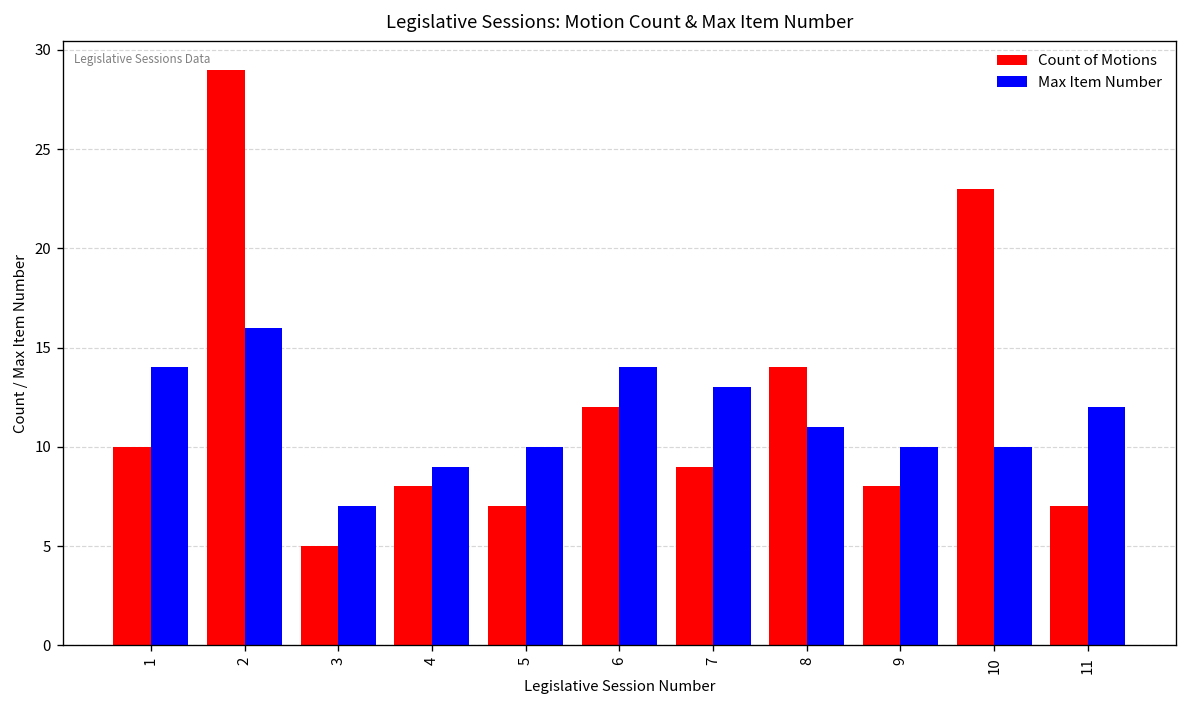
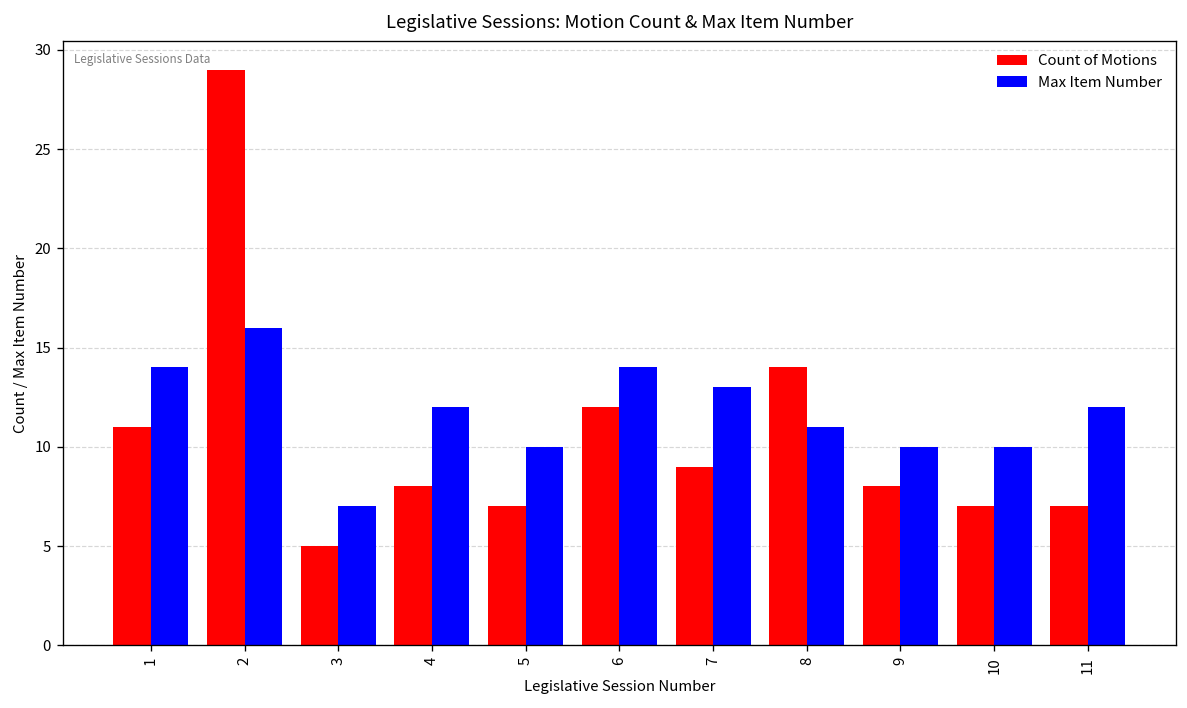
  {
    "Count of Motions": {
-     "1": 10,
+     "1": 11,
      "2": 29,
      "3": 5,
      "4": 8,
      "5": 7,
      "6": 12,
      "7": 9,
      "8": 14,
      "9": 8,
-     "10": 23,
+     "10": 7,
      "11": 7
    },
    "Max Item Number": {
      "1": 14,
      "2": 16,
      "3": 7,
-     "4": 9,
+     "4": 12,
      "5": 10,
      "6": 14,
      "7": 13,
      "8": 11,
      "9": 10,
      "10": 10,
      "11": 12
    }
  }
